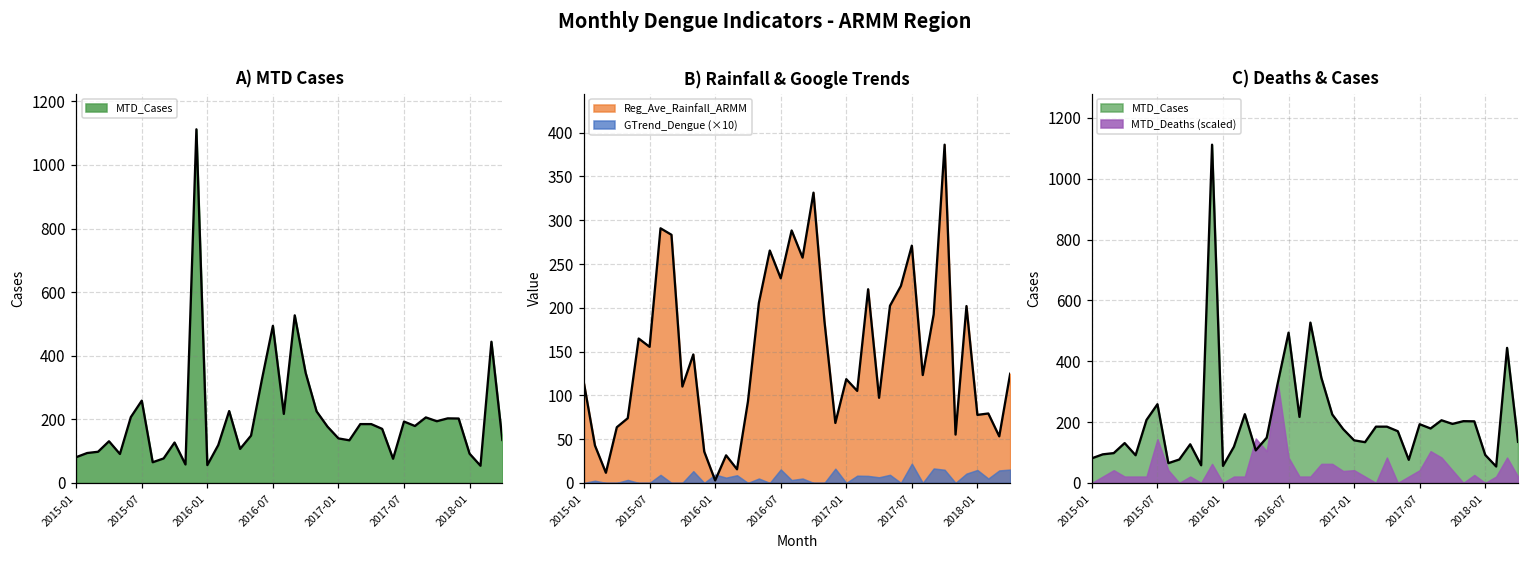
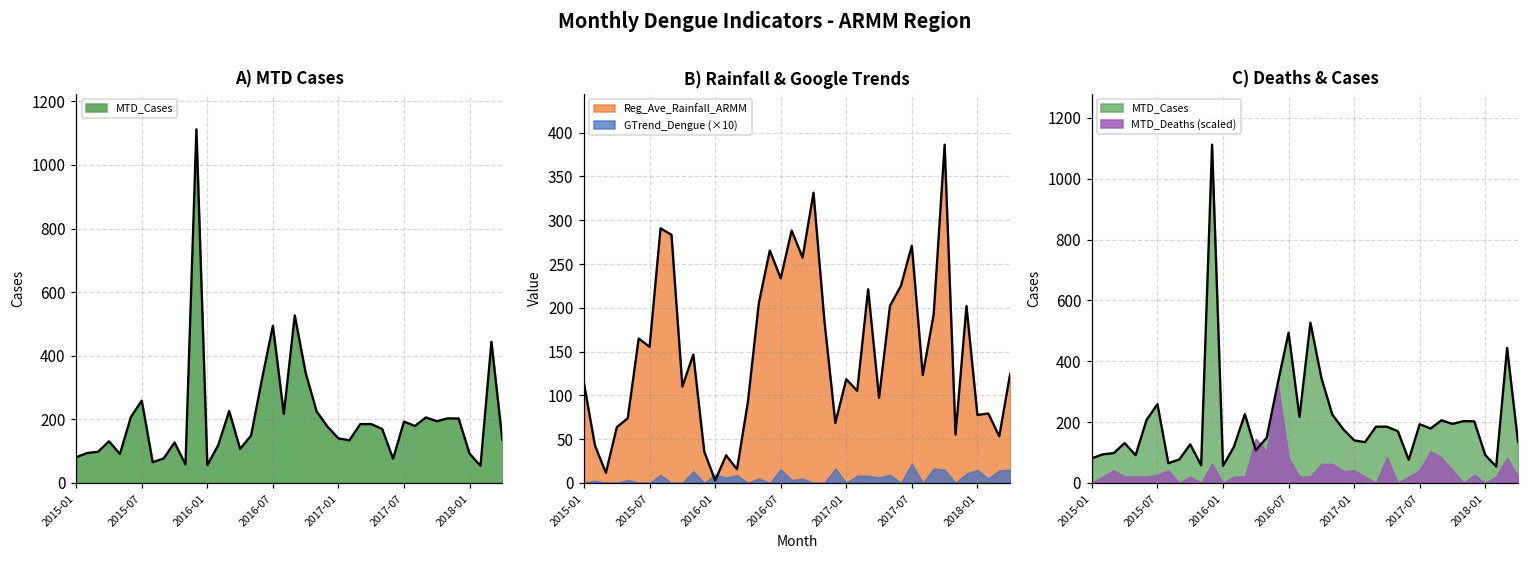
  {
    "A) MTD Cases": {
      "2015-01": 80,
      "2015-07": 260,
      "2016-01": 60,
      "2016-07": 490,
      "2017-01": 140,
      "2017-07": 190,
      "2018-01": 90
    },
    "B) Rainfall & Google Trends": {
      "Reg_Ave_Rainfall_ARMM": {
        "2015-01": 110,
        "2015-07": 160,
        "2016-01": 0,
        "2016-07": 230,
        "2017-01": 120,
        "2017-07": 270,
        "2018-01": 80
      },
      "GTrend_Dengue (×10)": {
        "2015-01": 0,
        "2015-07": 0,
        "2016-01": 10,
        "2016-07": 20,
        "2017-01": 0,
        "2017-07": 20,
        "2018-01": 10
      }
    },
    "C) Deaths & Cases": {
      "MTD_Cases": {
        "2015-01": 80,
        "2015-07": 260,
        "2016-01": 60,
        "2016-07": 490,
        "2017-01": 140,
        "2017-07": 190,
        "2018-01": 90
      },
      "MTD_Deaths (scaled)": {
        "2015-01": 0,
-       "2015-07": 140,
+       "2015-07": 30,
        "2016-01": 0,
        "2016-07": 80,
        "2017-01": 40,
        "2017-07": 40,
        "2018-01": 0
      }
    }
  }
